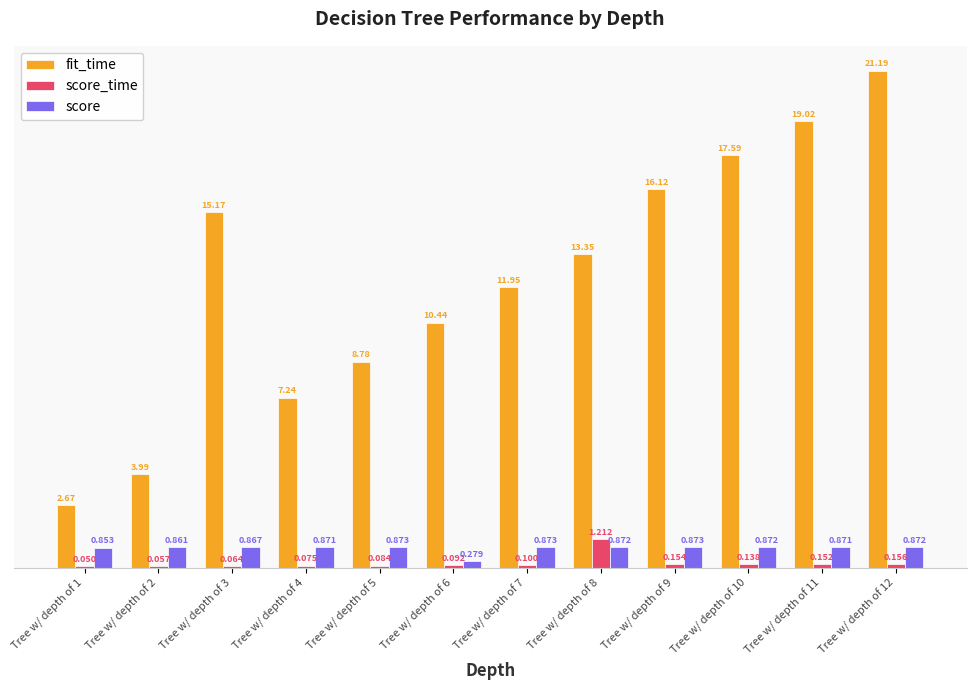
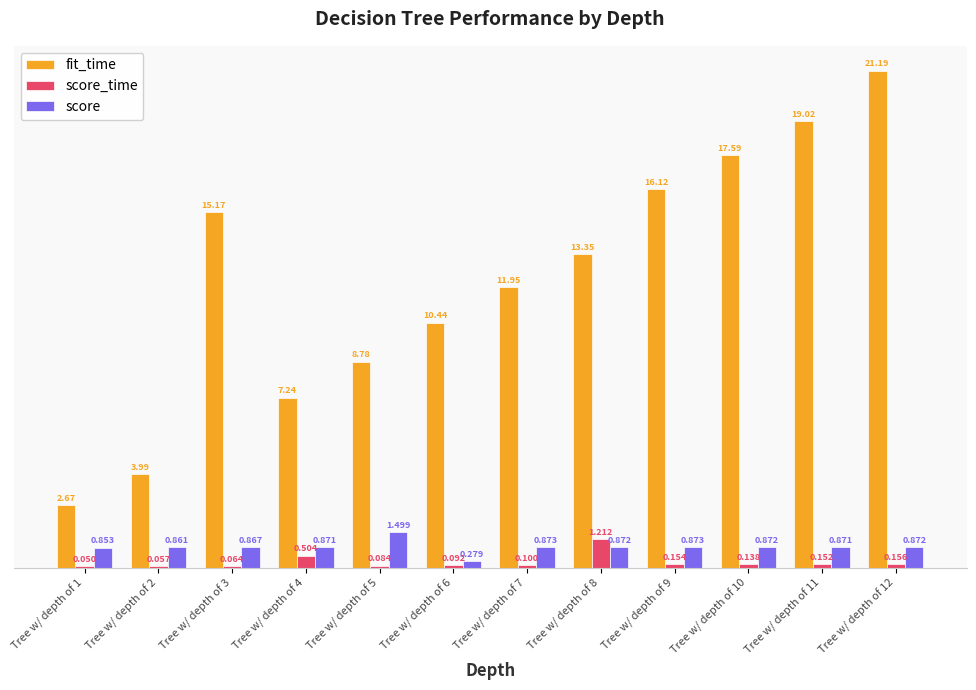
  {
    "fit_time": {
      "Tree w/ depth of 1": 2.67,
      "Tree w/ depth of 2": 3.99,
      "Tree w/ depth of 3": 15.17,
      "Tree w/ depth of 4": 7.24,
      "Tree w/ depth of 5": 8.78,
      "Tree w/ depth of 6": 10.44,
      "Tree w/ depth of 7": 11.95,
      "Tree w/ depth of 8": 13.35,
      "Tree w/ depth of 9": 16.12,
      "Tree w/ depth of 10": 17.59,
      "Tree w/ depth of 11": 19.02,
      "Tree w/ depth of 12": 21.19
    },
    "score_time": {
      "Tree w/ depth of 1": 0.050,
      "Tree w/ depth of 2": 0.057,
      "Tree w/ depth of 3": 0.064,
-     "Tree w/ depth of 4": 0.075,
+     "Tree w/ depth of 4": 0.504,
      "Tree w/ depth of 5": 0.084,
      "Tree w/ depth of 6": 0.092,
      "Tree w/ depth of 7": 0.100,
      "Tree w/ depth of 8": 1.212,
      "Tree w/ depth of 9": 0.154,
      "Tree w/ depth of 10": 0.138,
      "Tree w/ depth of 11": 0.152,
      "Tree w/ depth of 12": 0.156
    },
    "score": {
      "Tree w/ depth of 1": 0.853,
      "Tree w/ depth of 2": 0.861,
      "Tree w/ depth of 3": 0.867,
      "Tree w/ depth of 4": 0.871,
-     "Tree w/ depth of 5": 0.873,
+     "Tree w/ depth of 5": 1.499,
      "Tree w/ depth of 6": 0.279,
      "Tree w/ depth of 7": 0.873,
      "Tree w/ depth of 8": 0.872,
      "Tree w/ depth of 9": 0.873,
      "Tree w/ depth of 10": 0.872,
      "Tree w/ depth of 11": 0.871,
      "Tree w/ depth of 12": 0.872
    }
  }
